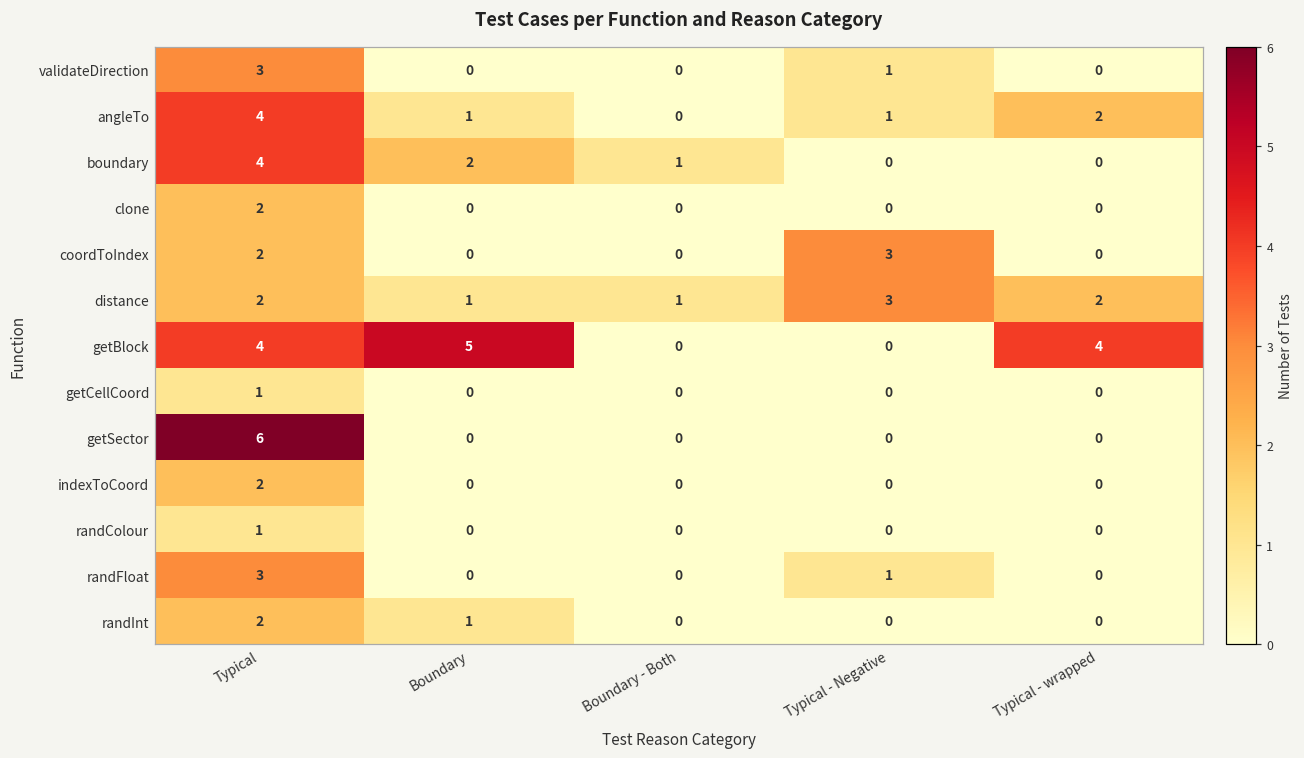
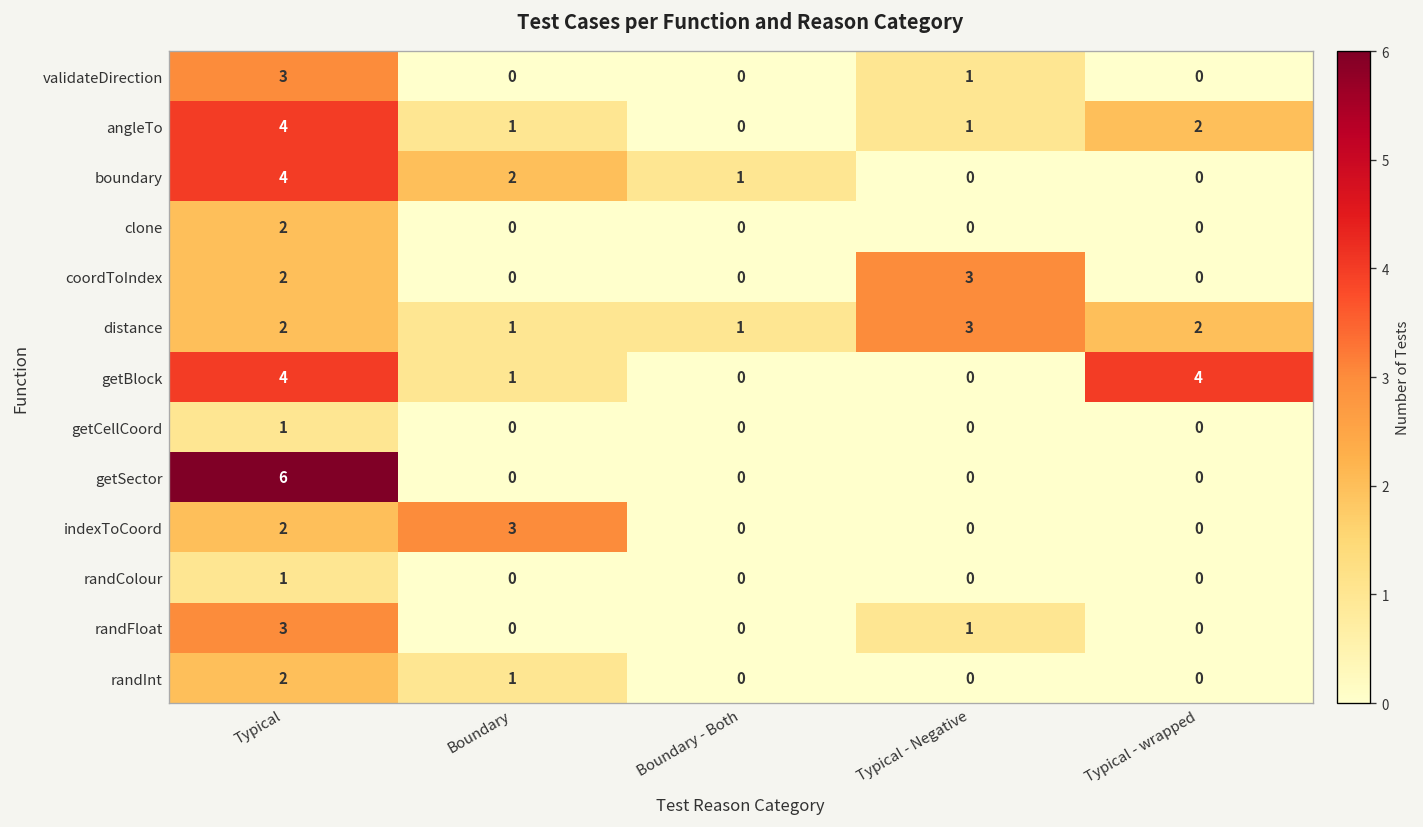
  {
    "validateDirection": {
      "Typical": 3,
      "Boundary": 0,
      "Boundary - Both": 0,
      "Typical - Negative": 1,
      "Typical - wrapped": 0
    },
    "angleTo": {
      "Typical": 4,
      "Boundary": 1,
      "Boundary - Both": 0,
      "Typical - Negative": 1,
      "Typical - wrapped": 2
    },
    "boundary": {
      "Typical": 4,
      "Boundary": 2,
      "Boundary - Both": 1,
      "Typical - Negative": 0,
      "Typical - wrapped": 0
    },
    "clone": {
      "Typical": 2,
      "Boundary": 0,
      "Boundary - Both": 0,
      "Typical - Negative": 0,
      "Typical - wrapped": 0
    },
    "coordToIndex": {
      "Typical": 2,
      "Boundary": 0,
      "Boundary - Both": 0,
      "Typical - Negative": 3,
      "Typical - wrapped": 0
    },
    "distance": {
      "Typical": 2,
      "Boundary": 1,
      "Boundary - Both": 1,
      "Typical - Negative": 3,
      "Typical - wrapped": 2
    },
    "getBlock": {
      "Typical": 4,
-     "Boundary": 5,
+     "Boundary": 1,
      "Boundary - Both": 0,
      "Typical - Negative": 0,
      "Typical - wrapped": 4
    },
    "getCellCoord": {
      "Typical": 1,
      "Boundary": 0,
      "Boundary - Both": 0,
      "Typical - Negative": 0,
      "Typical - wrapped": 0
    },
    "getSector": {
      "Typical": 6,
      "Boundary": 0,
      "Boundary - Both": 0,
      "Typical - Negative": 0,
      "Typical - wrapped": 0
    },
    "indexToCoord": {
      "Typical": 2,
-     "Boundary": 0,
+     "Boundary": 3,
      "Boundary - Both": 0,
      "Typical - Negative": 0,
      "Typical - wrapped": 0
    },
    "randColour": {
      "Typical": 1,
      "Boundary": 0,
      "Boundary - Both": 0,
      "Typical - Negative": 0,
      "Typical - wrapped": 0
    },
    "randFloat": {
      "Typical": 3,
      "Boundary": 0,
      "Boundary - Both": 0,
      "Typical - Negative": 1,
      "Typical - wrapped": 0
    },
    "randInt": {
      "Typical": 2,
      "Boundary": 1,
      "Boundary - Both": 0,
      "Typical - Negative": 0,
      "Typical - wrapped": 0
    }
  }
